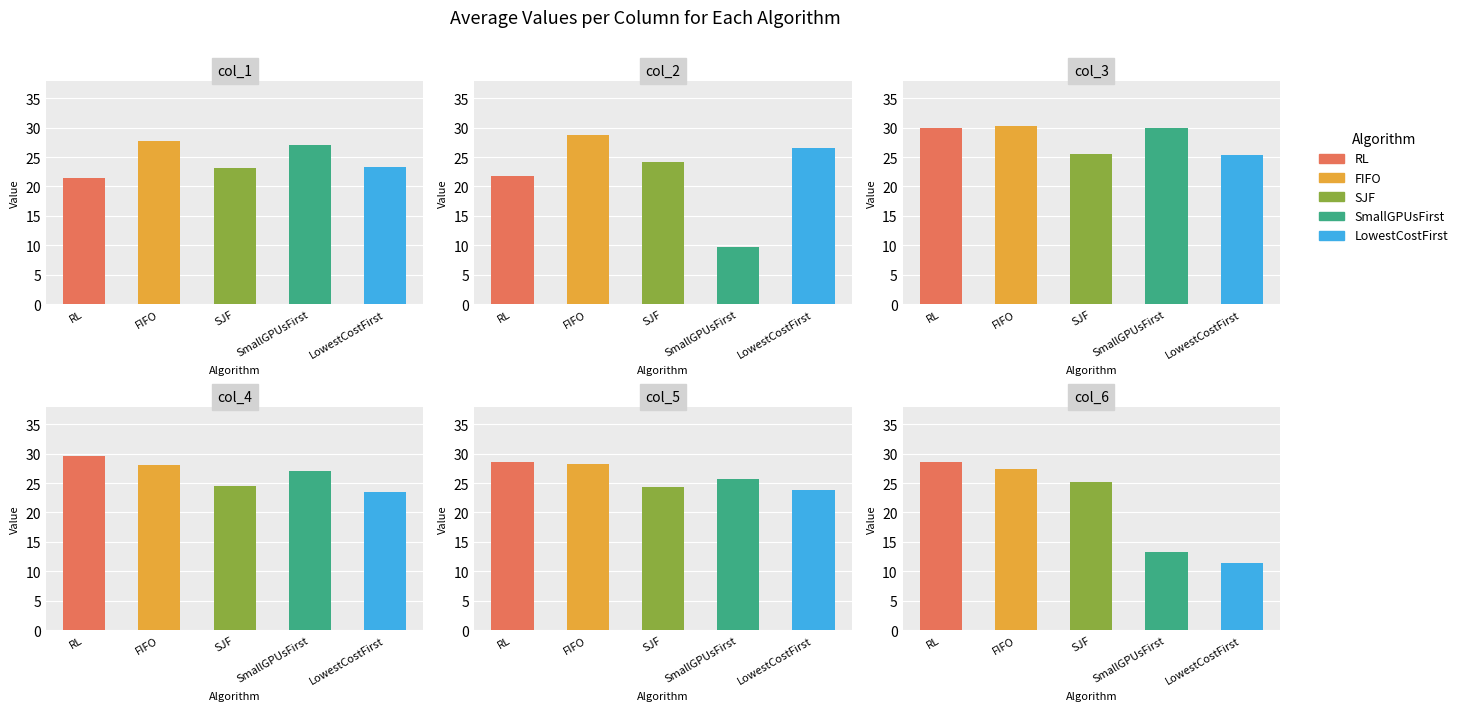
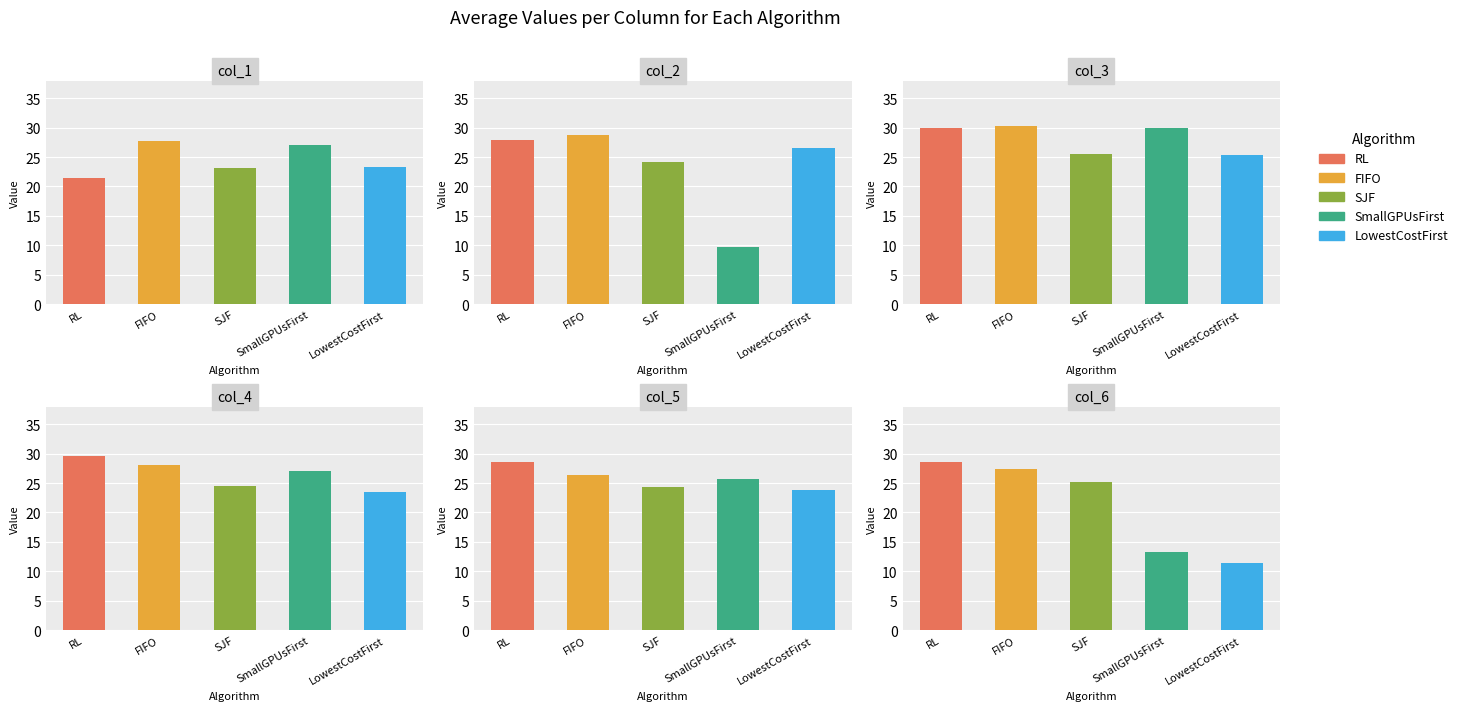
  {
    "col_1": {
      "RL": 21,
      "FIFO": 28,
      "SJF": 23,
      "SmallGPUsFirst": 27,
      "LowestCostFirst": 23
    },
    "col_2": {
-     "RL": 22,
+     "RL": 28,
      "FIFO": 29,
      "SJF": 24,
      "SmallGPUsFirst": 10,
      "LowestCostFirst": 27
    },
    "col_3": {
      "RL": 30,
      "FIFO": 30,
      "SJF": 26,
      "SmallGPUsFirst": 30,
      "LowestCostFirst": 25
    },
    "col_4": {
      "RL": 30,
      "FIFO": 28,
      "SJF": 24,
      "SmallGPUsFirst": 27,
      "LowestCostFirst": 23
    },
    "col_5": {
      "RL": 29,
-     "FIFO": 28,
+     "FIFO": 26,
      "SJF": 24,
      "SmallGPUsFirst": 26,
      "LowestCostFirst": 24
    },
    "col_6": {
      "RL": 29,
      "FIFO": 27,
      "SJF": 25,
      "SmallGPUsFirst": 13,
      "LowestCostFirst": 11
    }
  }
